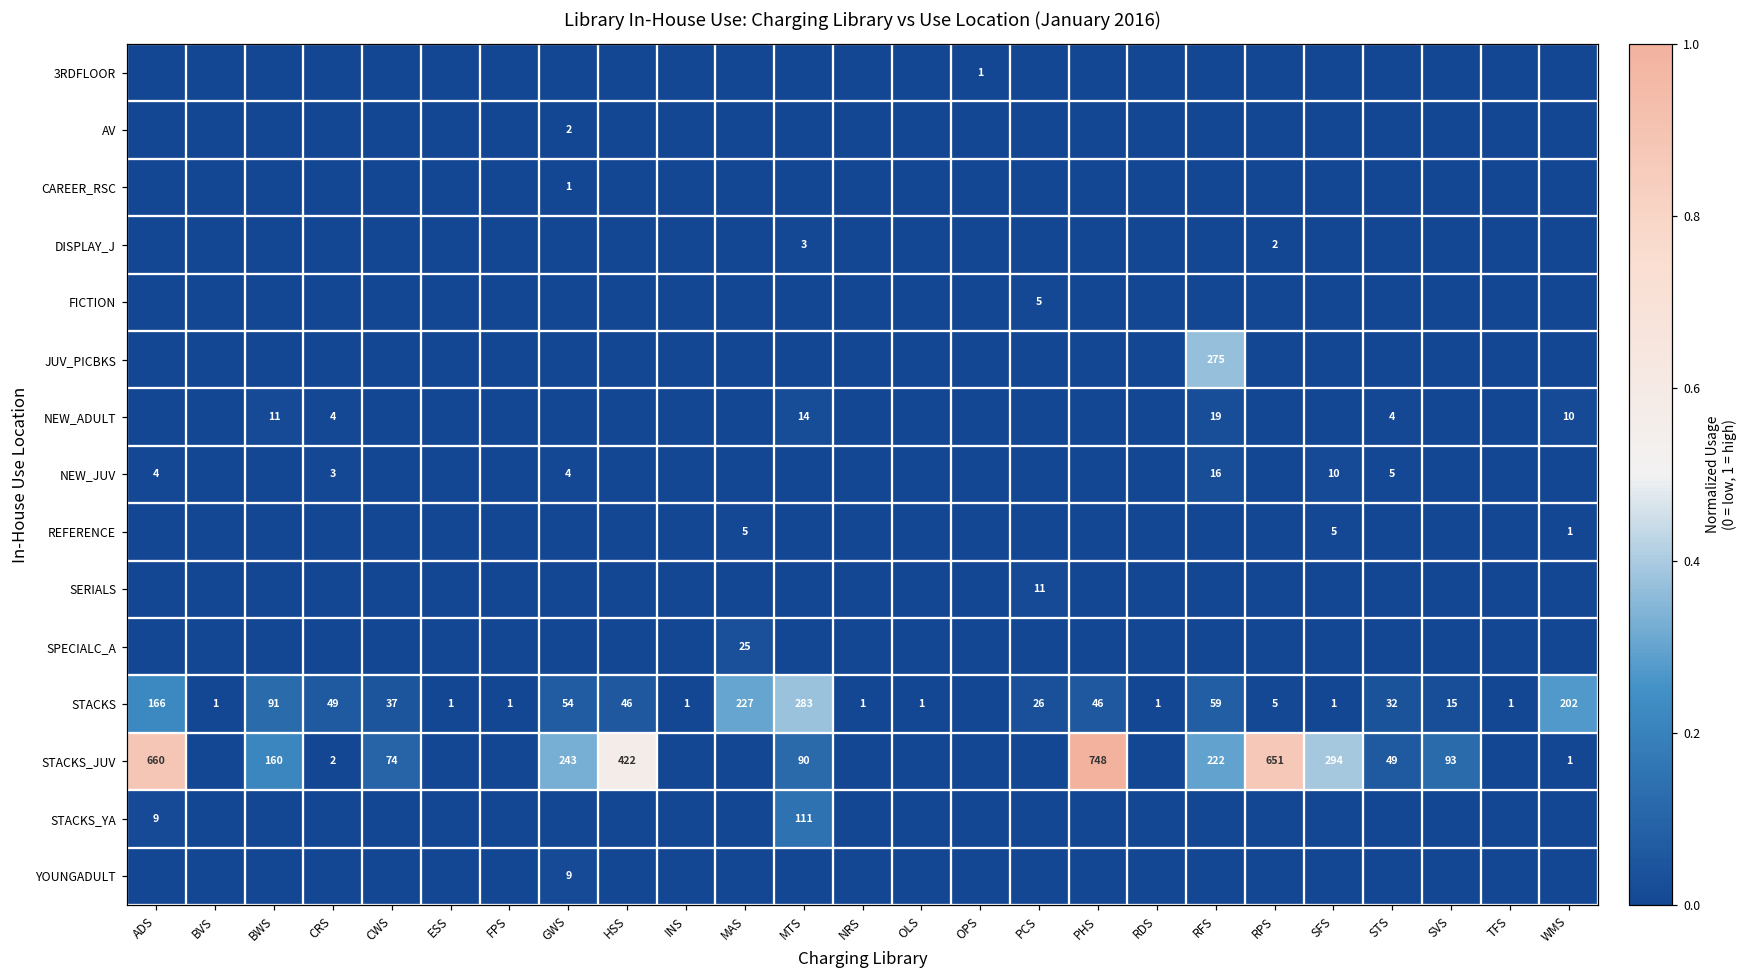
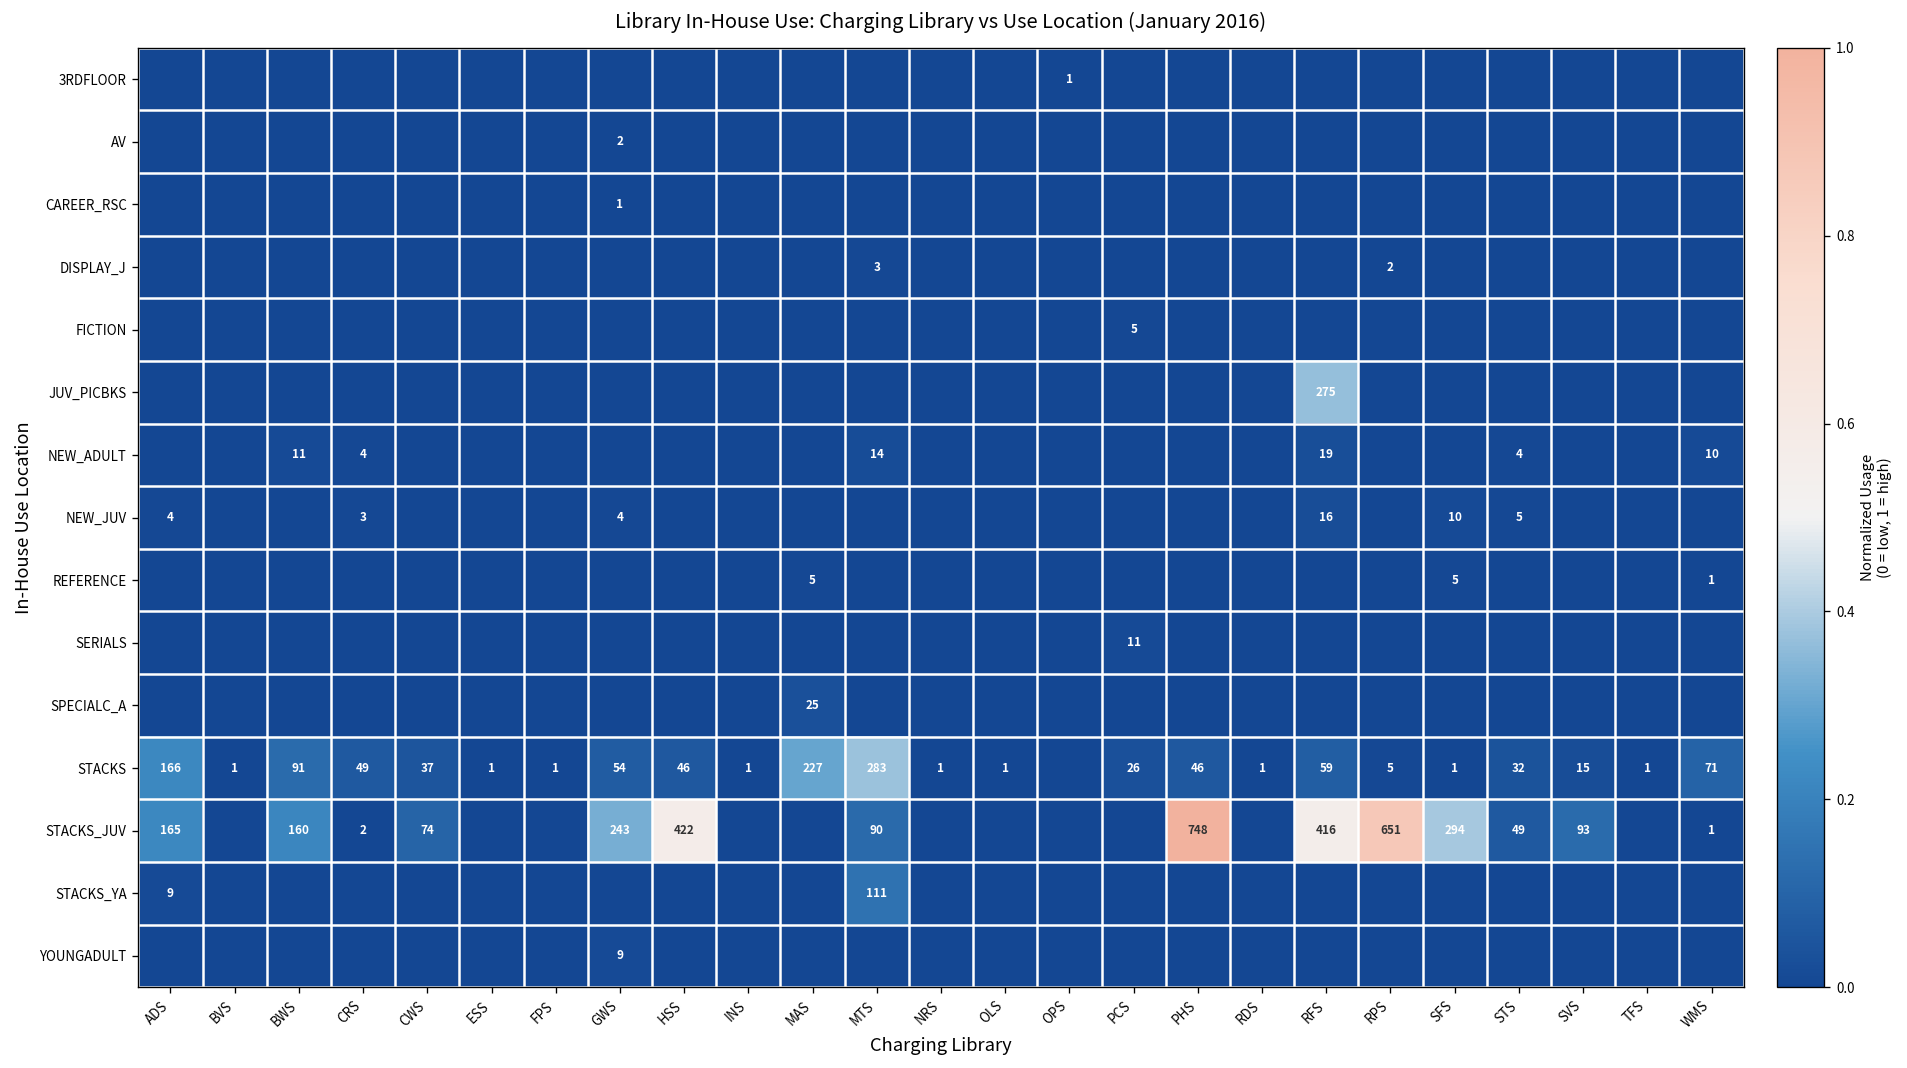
  {
    "3RDFLOOR": {
      "OPS": 1
    },
    "AV": {
      "GWS": 2
    },
    "CAREER_RSC": {
      "GWS": 1
    },
    "DISPLAY_J": {
      "MTS": 3,
      "RPS": 2
    },
    "FICTION": {
      "PCS": 5
    },
    "JUV_PICBKS": {
      "RFS": 275
    },
    "NEW_ADULT": {
      "BWS": 11,
      "CRS": 4,
      "MTS": 14,
      "RFS": 19,
      "STS": 4,
      "WMS": 10
    },
    "NEW_JUV": {
      "ADS": 4,
      "CRS": 3,
      "GWS": 4,
      "RFS": 16,
      "SFS": 10,
      "STS": 5
    },
    "REFERENCE": {
      "MAS": 5,
      "SFS": 5,
      "WMS": 1
    },
    "SERIALS": {
      "PCS": 11
    },
    "SPECIALC_A": {
      "MAS": 25
    },
    "STACKS": {
      "ADS": 166,
      "BVS": 1,
      "BWS": 91,
      "CRS": 49,
      "CWS": 37,
      "ESS": 1,
      "FPS": 1,
      "GWS": 54,
      "HSS": 46,
      "INS": 1,
      "MAS": 227,
      "MTS": 283,
      "NRS": 1,
      "OLS": 1,
      "PCS": 26,
      "PHS": 46,
      "RDS": 1,
      "RFS": 59,
      "RPS": 5,
      "SFS": 1,
      "STS": 32,
      "SVS": 15,
      "TFS": 1,
-     "WMS": 202
+     "WMS": 71
    },
    "STACKS_JUV": {
-     "ADS": 660,
+     "ADS": 165,
      "BWS": 160,
      "CRS": 2,
      "CWS": 74,
      "GWS": 243,
      "HSS": 422,
      "MTS": 90,
      "PHS": 748,
-     "RFS": 222,
+     "RFS": 416,
      "RPS": 651,
      "SFS": 294,
      "STS": 49,
      "SVS": 93,
      "WMS": 1
    },
    "STACKS_YA": {
      "ADS": 9,
      "MTS": 111
    },
    "YOUNGADULT": {
      "GWS": 9
    }
  }
